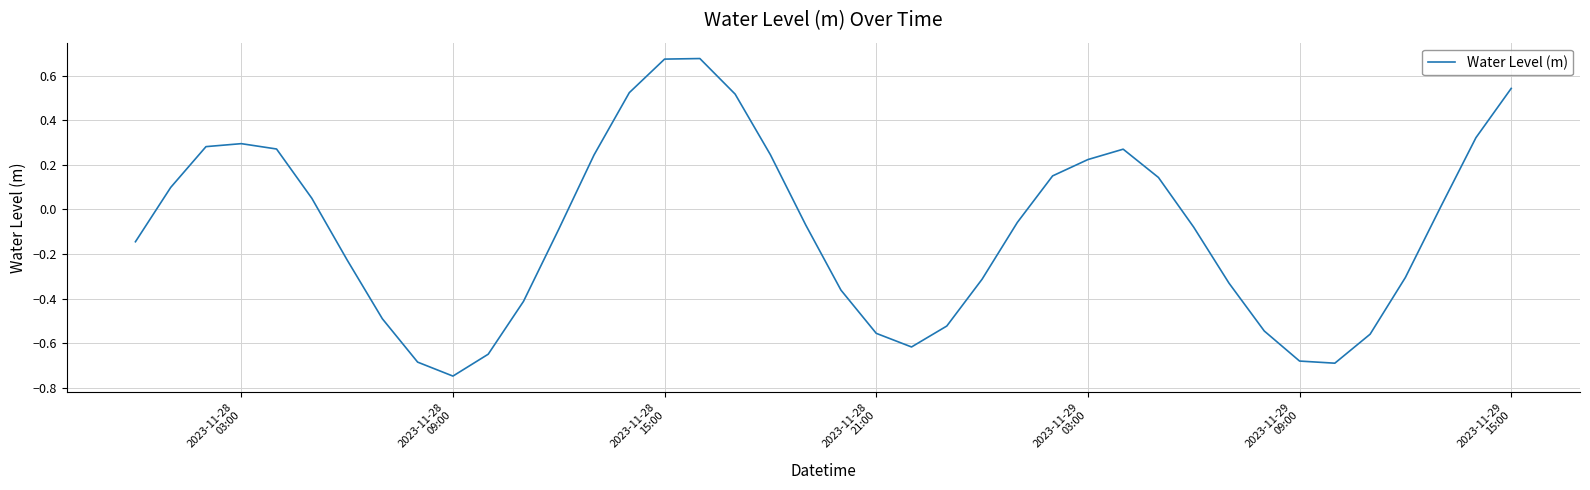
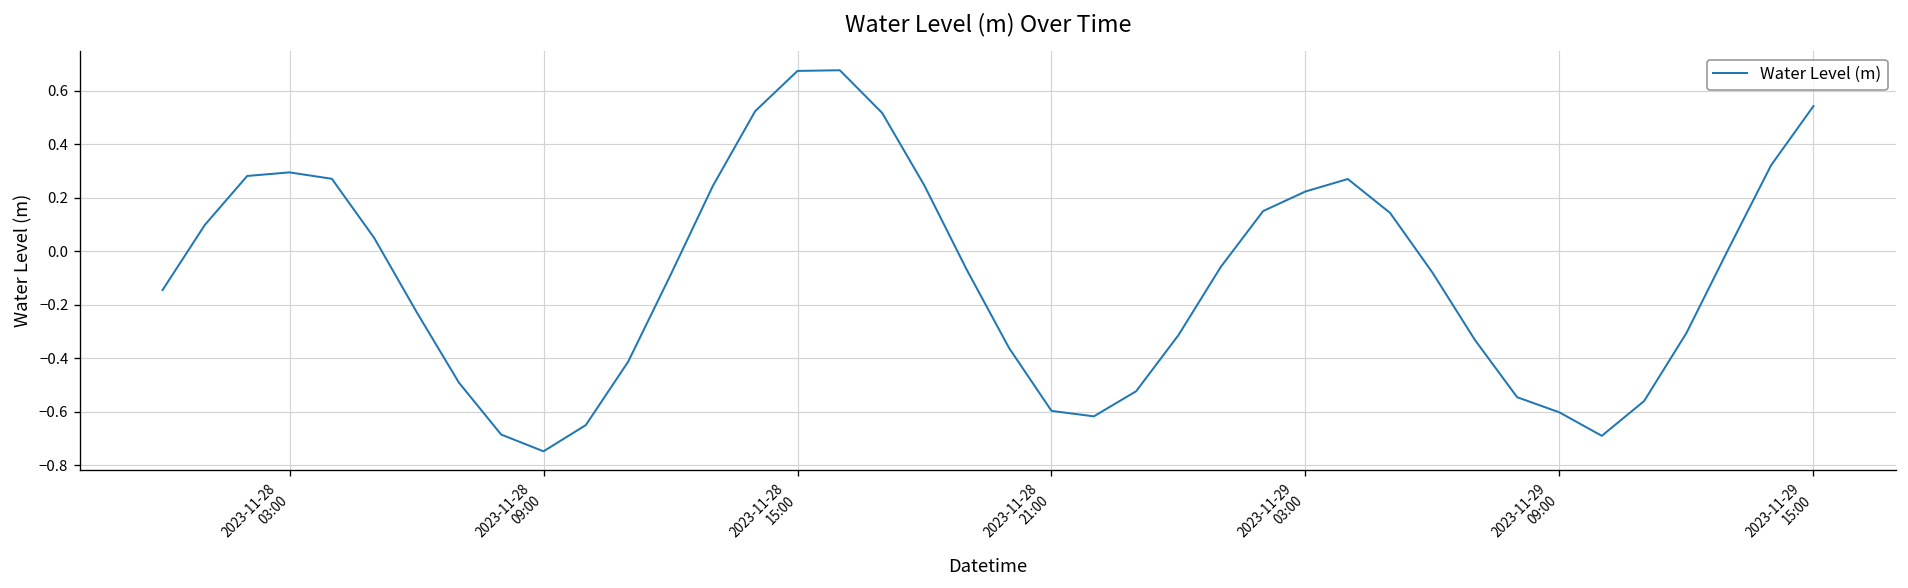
  {
    "2023-11-28 03:00": 0.29,
    "2023-11-28 09:00": -0.75,
    "2023-11-28 15:00": 0.67,
-   "2023-11-28 21:00": -0.56,
+   "2023-11-28 21:00": -0.60,
    "2023-11-29 03:00": 0.22,
-   "2023-11-29 09:00": -0.68,
+   "2023-11-29 09:00": -0.60,
    "2023-11-29 15:00": 0.54
  }
